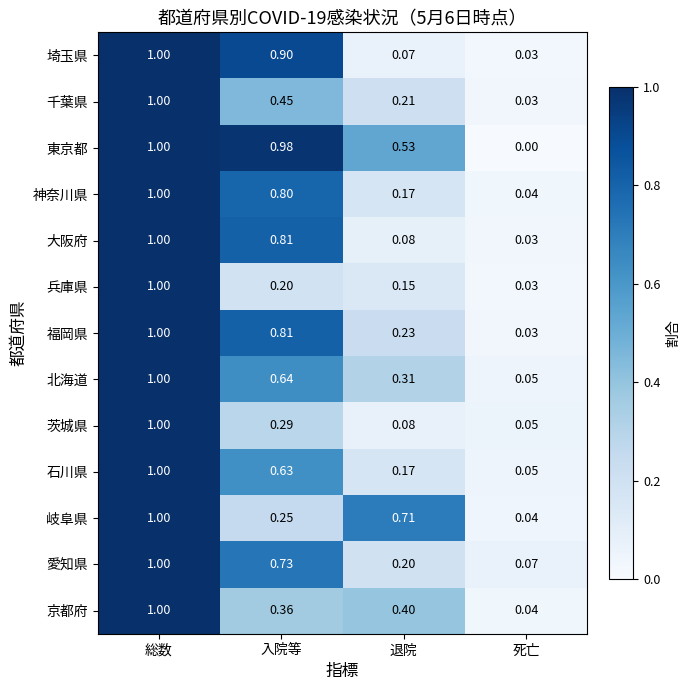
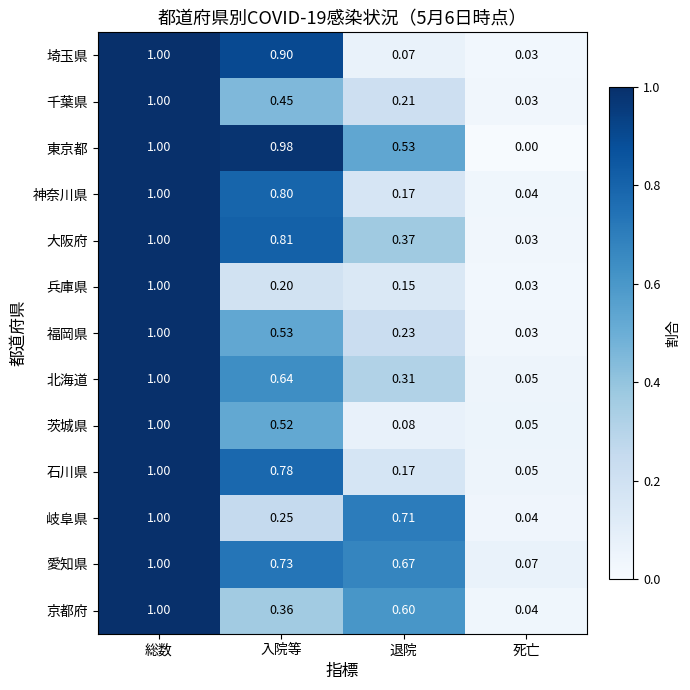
  {
    "埼玉県": {
      "総数": 1.00,
      "入院等": 0.90,
      "退院": 0.07,
      "死亡": 0.03
    },
    "千葉県": {
      "総数": 1.00,
      "入院等": 0.45,
      "退院": 0.21,
      "死亡": 0.03
    },
    "東京都": {
      "総数": 1.00,
      "入院等": 0.98,
      "退院": 0.53,
      "死亡": 0.00
    },
    "神奈川県": {
      "総数": 1.00,
      "入院等": 0.80,
      "退院": 0.17,
      "死亡": 0.04
    },
    "大阪府": {
      "総数": 1.00,
      "入院等": 0.81,
-     "退院": 0.08,
+     "退院": 0.37,
      "死亡": 0.03
    },
    "兵庫県": {
      "総数": 1.00,
      "入院等": 0.20,
      "退院": 0.15,
      "死亡": 0.03
    },
    "福岡県": {
      "総数": 1.00,
-     "入院等": 0.81,
+     "入院等": 0.53,
      "退院": 0.23,
      "死亡": 0.03
    },
    "北海道": {
      "総数": 1.00,
      "入院等": 0.64,
      "退院": 0.31,
      "死亡": 0.05
    },
    "茨城県": {
      "総数": 1.00,
-     "入院等": 0.29,
+     "入院等": 0.52,
      "退院": 0.08,
      "死亡": 0.05
    },
    "石川県": {
      "総数": 1.00,
-     "入院等": 0.63,
+     "入院等": 0.78,
      "退院": 0.17,
      "死亡": 0.05
    },
    "岐阜県": {
      "総数": 1.00,
      "入院等": 0.25,
      "退院": 0.71,
      "死亡": 0.04
    },
    "愛知県": {
      "総数": 1.00,
      "入院等": 0.73,
-     "退院": 0.20,
+     "退院": 0.67,
      "死亡": 0.07
    },
    "京都府": {
      "総数": 1.00,
      "入院等": 0.36,
-     "退院": 0.40,
+     "退院": 0.60,
      "死亡": 0.04
    }
  }
